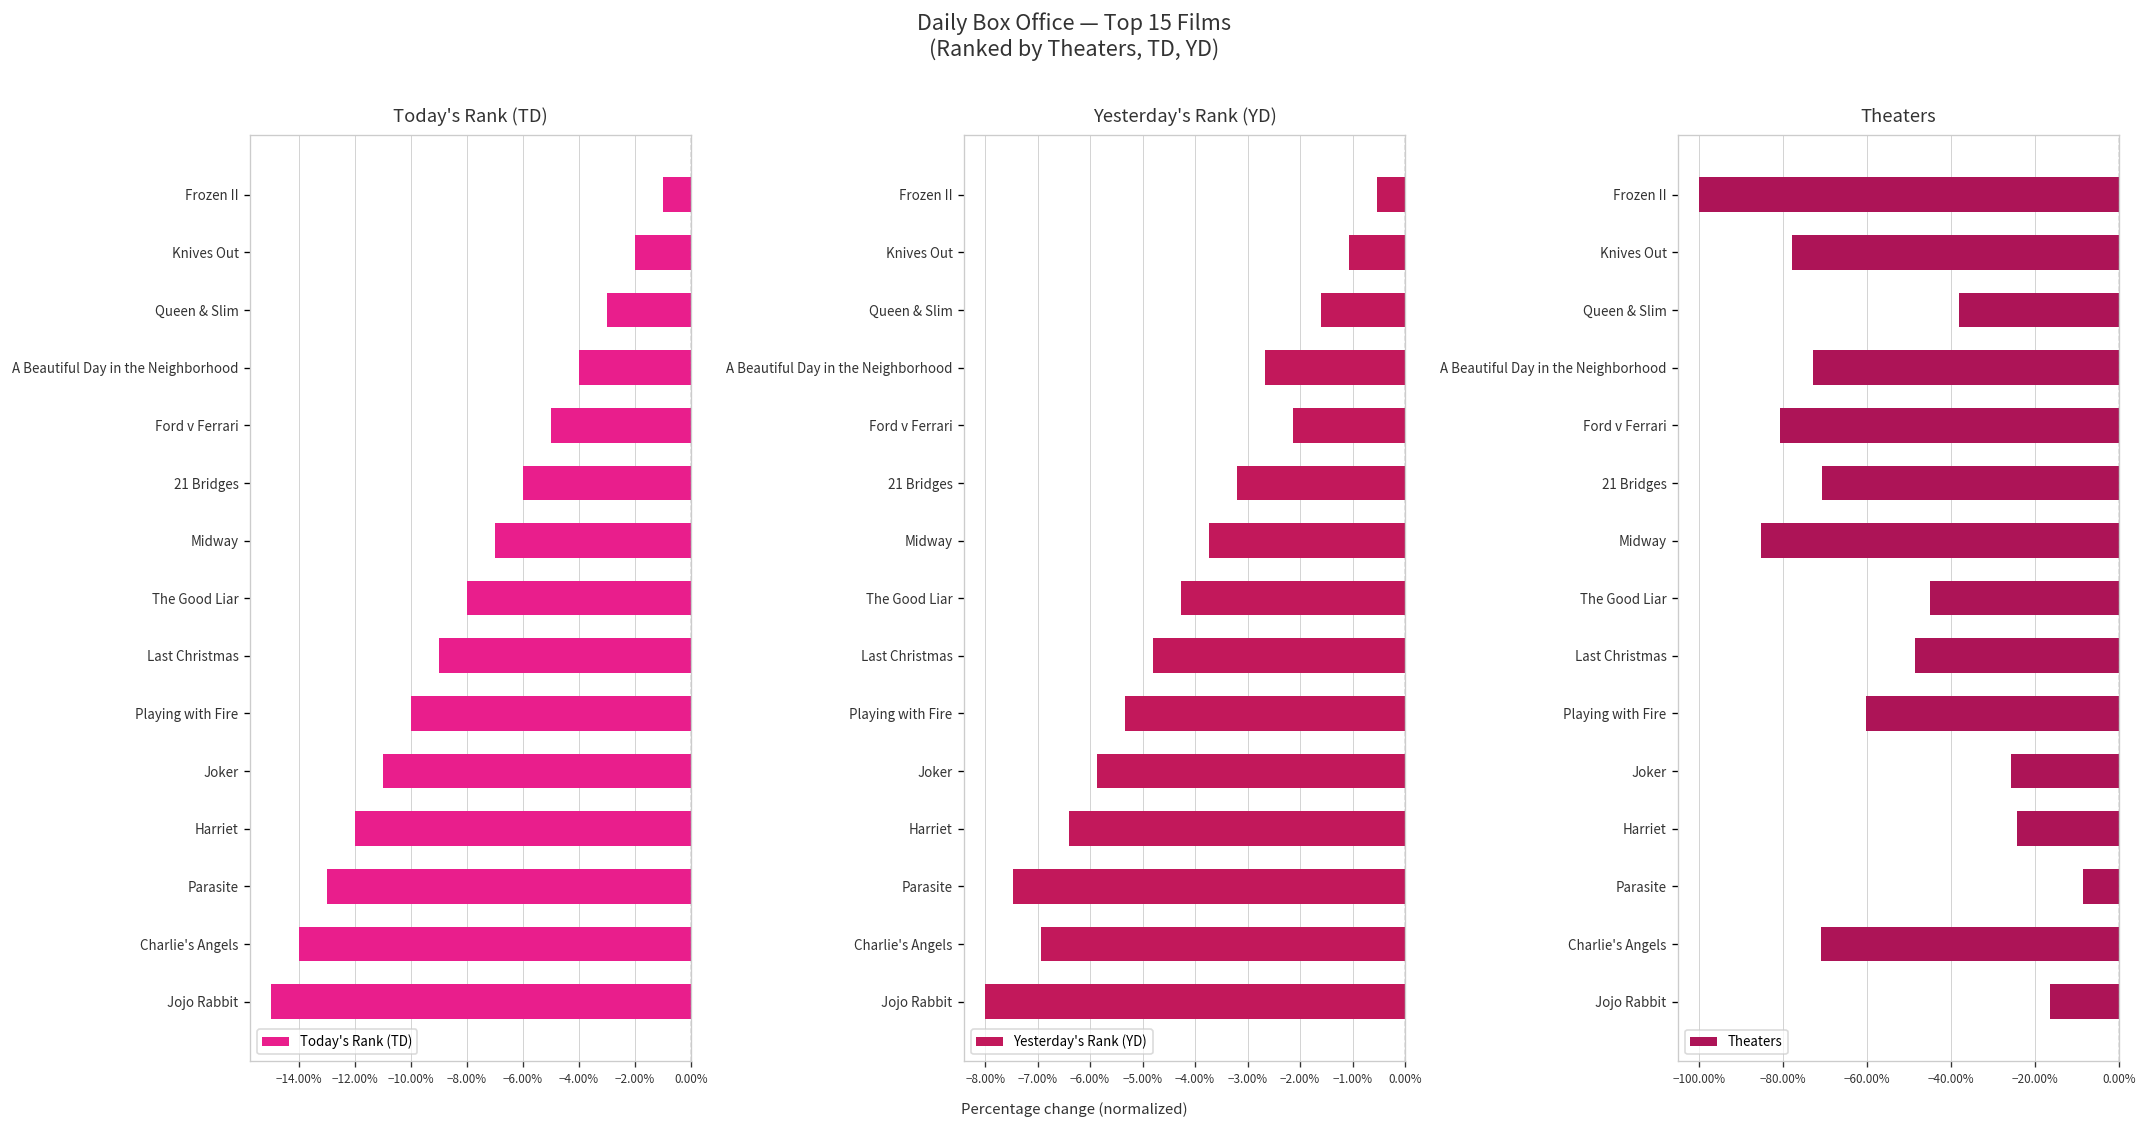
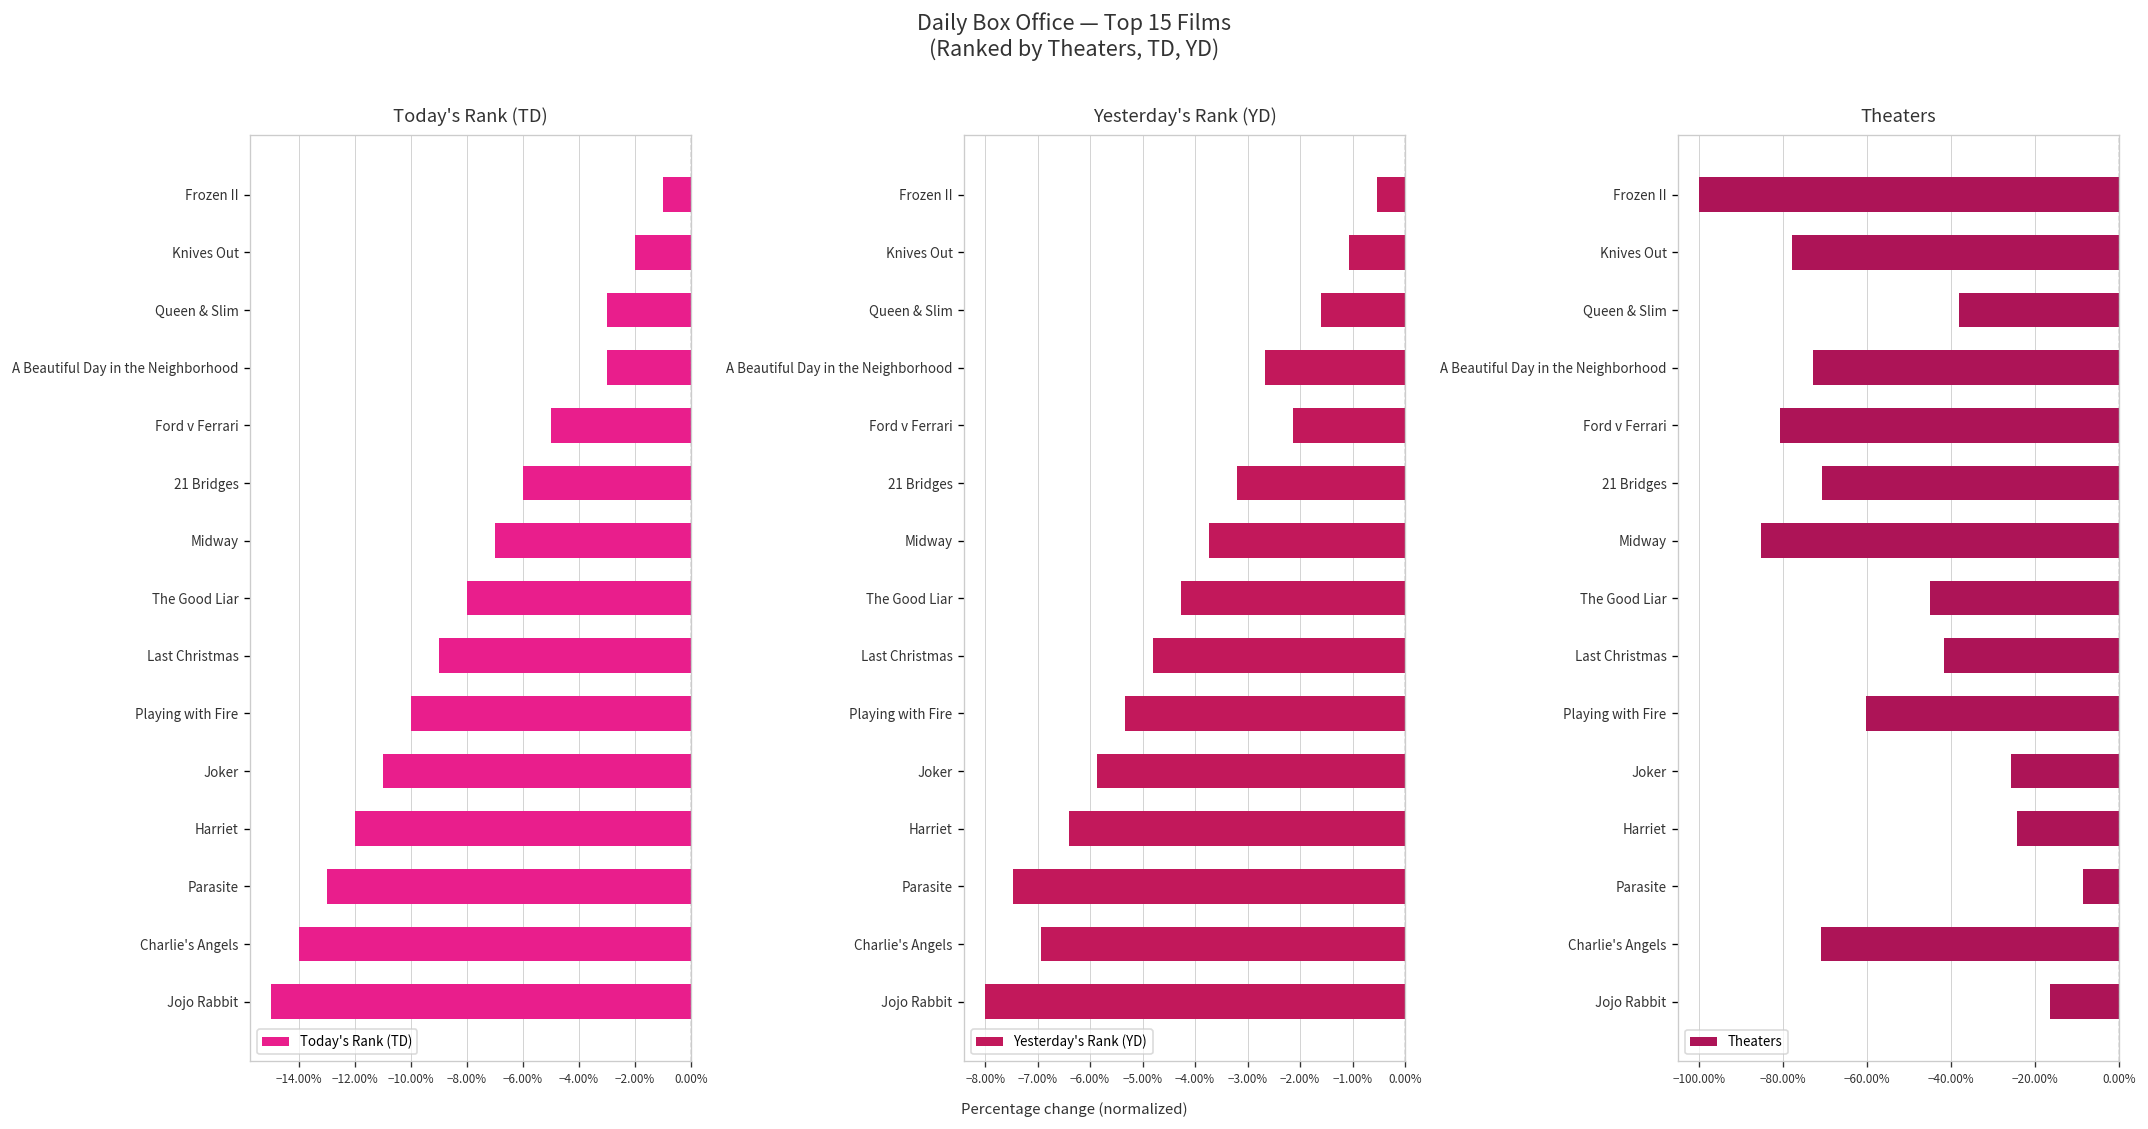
  {
    "Today's Rank (TD)": {
      "Frozen II": "-1.0%",
      "Knives Out": "-2.0%",
      "Queen & Slim": "-3.0%",
-     "A Beautiful Day in the Neighborhood": "-4.0%",
+     "A Beautiful Day in the Neighborhood": "-3.0%",
      "Ford v Ferrari": "-5.0%",
      "21 Bridges": "-6.0%",
      "Midway": "-7.0%",
      "The Good Liar": "-8.0%",
      "Last Christmas": "-9.0%",
      "Playing with Fire": "-10.0%",
      "Joker": "-11.0%",
      "Harriet": "-12.0%",
      "Parasite": "-13.0%",
      "Charlie's Angels": "-14.0%",
      "Jojo Rabbit": "-15.0%"
    },
    "Yesterday's Rank (YD)": {
      "Frozen II": "-0.5%",
      "Knives Out": "-1.1%",
      "Queen & Slim": "-1.6%",
      "A Beautiful Day in the Neighborhood": "-2.7%",
      "Ford v Ferrari": "-2.1%",
      "21 Bridges": "-3.2%",
      "Midway": "-3.7%",
      "The Good Liar": "-4.3%",
      "Last Christmas": "-4.8%",
      "Playing with Fire": "-5.3%",
      "Joker": "-5.9%",
      "Harriet": "-6.4%",
      "Parasite": "-7.5%",
      "Charlie's Angels": "-6.9%",
      "Jojo Rabbit": "-8.0%"
    },
    "Theaters": {
      "Frozen II": "-100%",
      "Knives Out": "-78%",
      "Queen & Slim": "-38%",
      "A Beautiful Day in the Neighborhood": "-73%",
      "Ford v Ferrari": "-81%",
      "21 Bridges": "-71%",
      "Midway": "-85%",
      "The Good Liar": "-45%",
-     "Last Christmas": "-49%",
+     "Last Christmas": "-42%",
      "Playing with Fire": "-60%",
      "Joker": "-26%",
      "Harriet": "-24%",
      "Parasite": "-9%",
      "Charlie's Angels": "-71%",
      "Jojo Rabbit": "-16%"
    }
  }
